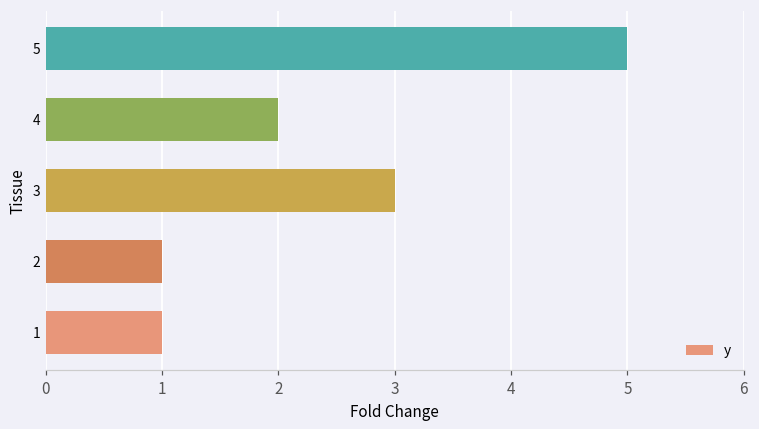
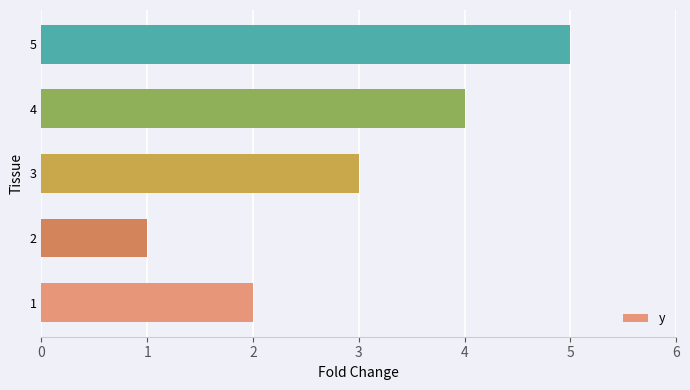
  {
    "5": 5,
-   "4": 2,
+   "4": 4,
    "3": 3,
    "2": 1,
-   "1": 1
+   "1": 2
  }
